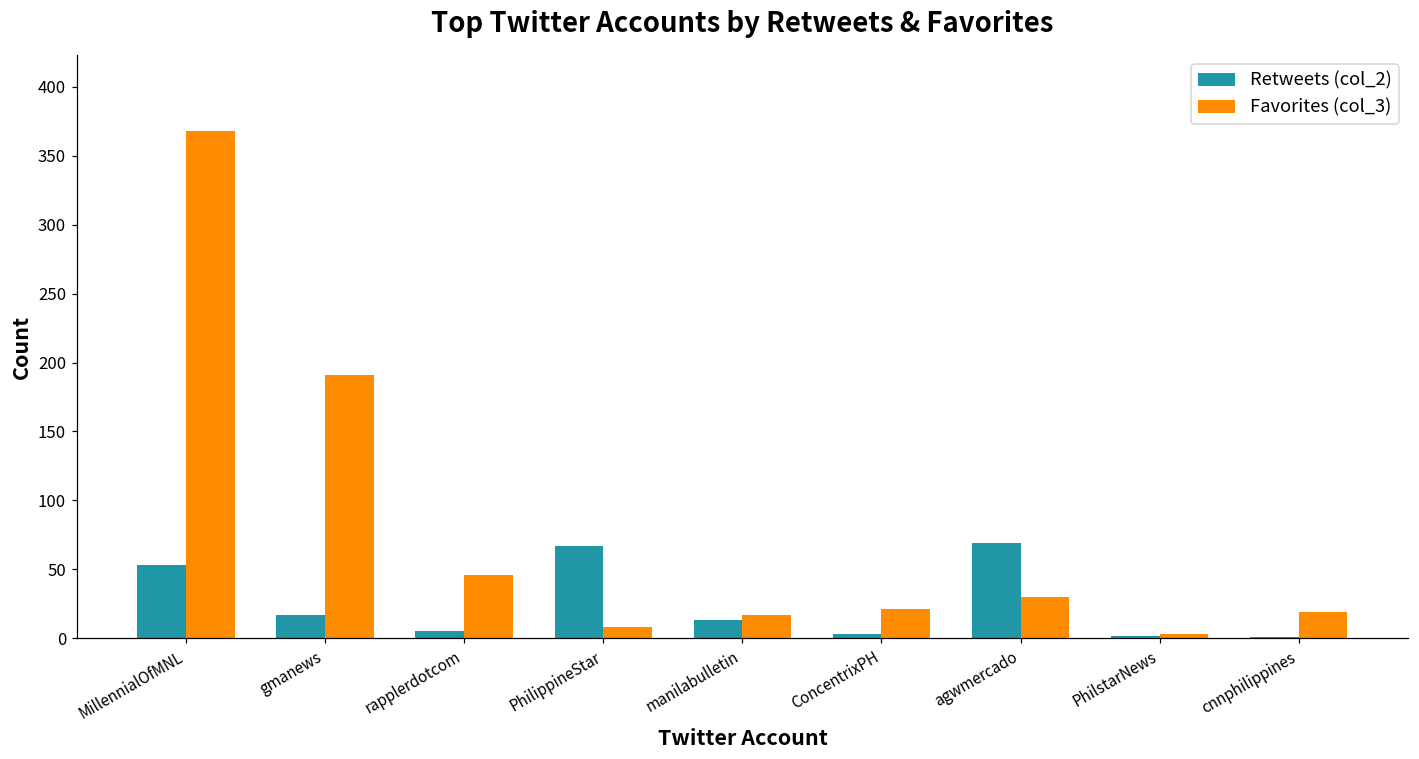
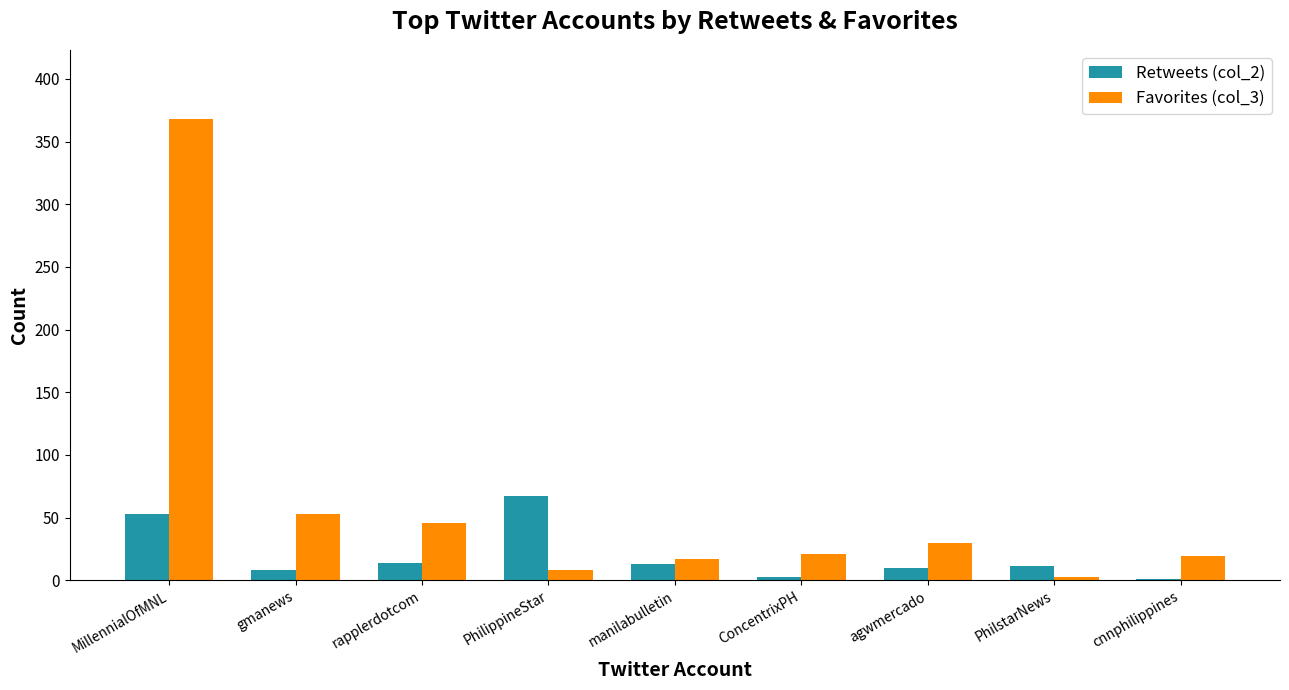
  {
    "Retweets (col_2)": {
      "MillennialOfMNL": 53,
-     "gmanews": 17,
-     "rapplerdotcom": 5,
+     "gmanews": 8,
+     "rapplerdotcom": 14,
      "PhilippineStar": 67,
      "manilabulletin": 13,
      "ConcentrixPH": 3,
-     "agwmercado": 69,
-     "PhilstarNews": 2
+     "agwmercado": 10,
+     "PhilstarNews": 11
    },
    "Favorites (col_3)": {
      "MillennialOfMNL": 368,
-     "gmanews": 191,
+     "gmanews": 53,
      "rapplerdotcom": 46,
      "PhilippineStar": 8,
      "manilabulletin": 17,
      "ConcentrixPH": 21,
      "agwmercado": 30,
      "PhilstarNews": 3,
      "cnnphilippines": 19
    }
  }
